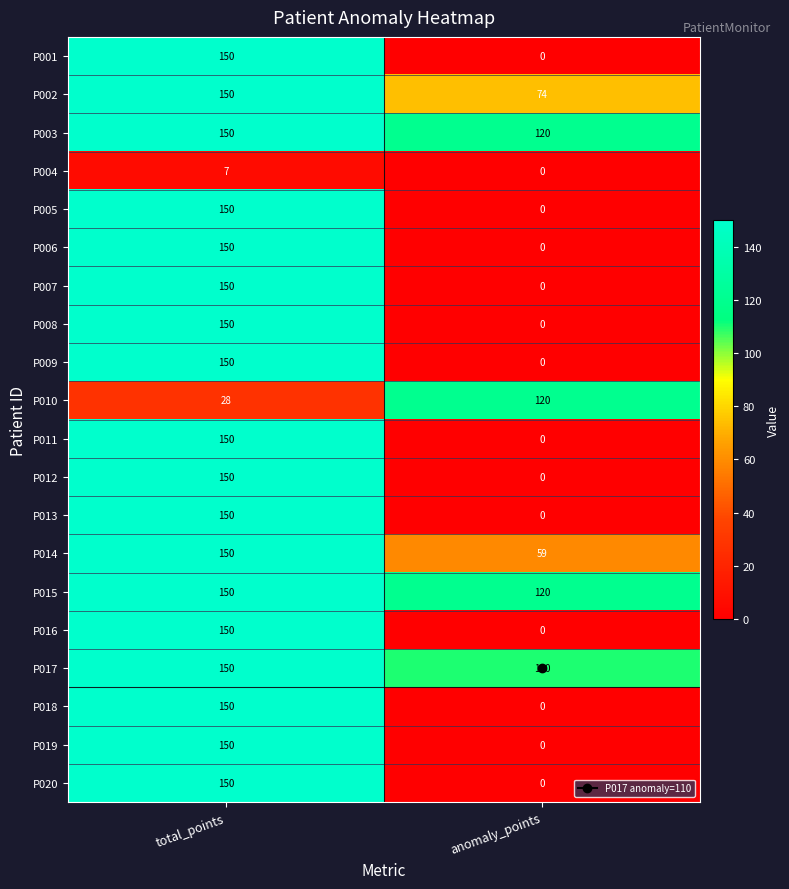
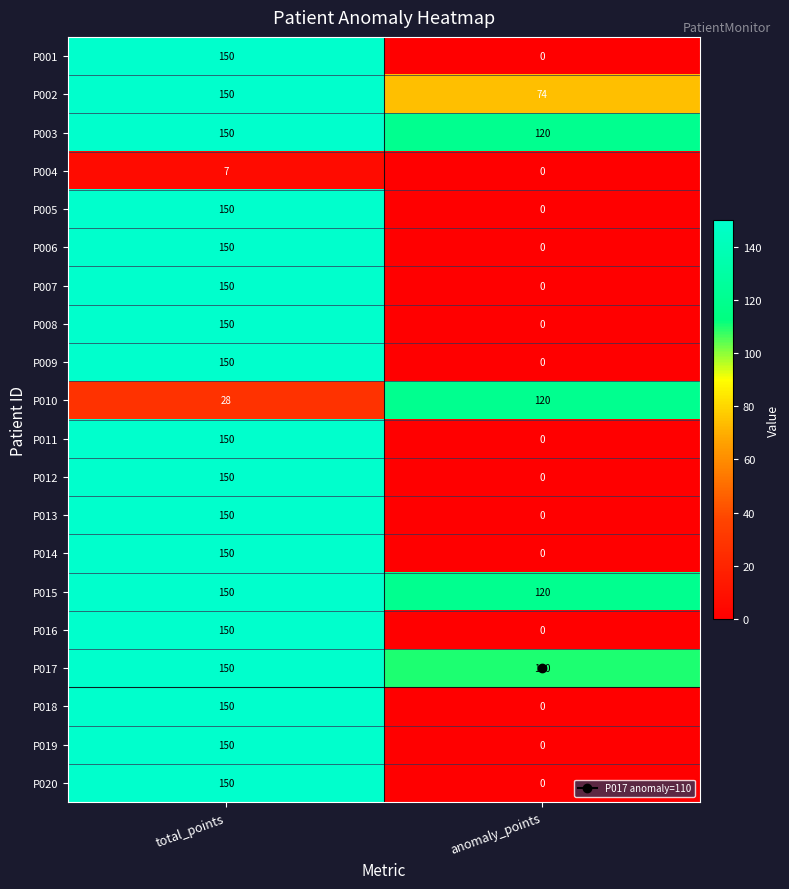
  {
    "P001": {
      "total_points": 150,
      "anomaly_points": 0
    },
    "P002": {
      "total_points": 150,
      "anomaly_points": 74
    },
    "P003": {
      "total_points": 150,
      "anomaly_points": 120
    },
    "P004": {
      "total_points": 7,
      "anomaly_points": 0
    },
    "P005": {
      "total_points": 150,
      "anomaly_points": 0
    },
    "P006": {
      "total_points": 150,
      "anomaly_points": 0
    },
    "P007": {
      "total_points": 150,
      "anomaly_points": 0
    },
    "P008": {
      "total_points": 150,
      "anomaly_points": 0
    },
    "P009": {
      "total_points": 150,
      "anomaly_points": 0
    },
    "P010": {
      "total_points": 28,
      "anomaly_points": 120
    },
    "P011": {
      "total_points": 150,
      "anomaly_points": 0
    },
    "P012": {
      "total_points": 150,
      "anomaly_points": 0
    },
    "P013": {
      "total_points": 150,
      "anomaly_points": 0
    },
    "P014": {
      "total_points": 150,
-     "anomaly_points": 59
+     "anomaly_points": 0
    },
    "P015": {
      "total_points": 150,
      "anomaly_points": 120
    },
    "P016": {
      "total_points": 150,
      "anomaly_points": 0
    },
    "P017": {
      "total_points": 150
    },
    "P018": {
      "total_points": 150,
      "anomaly_points": 0
    },
    "P019": {
      "total_points": 150,
      "anomaly_points": 0
    },
    "P020": {
      "total_points": 150,
      "anomaly_points": 0
    }
  }
